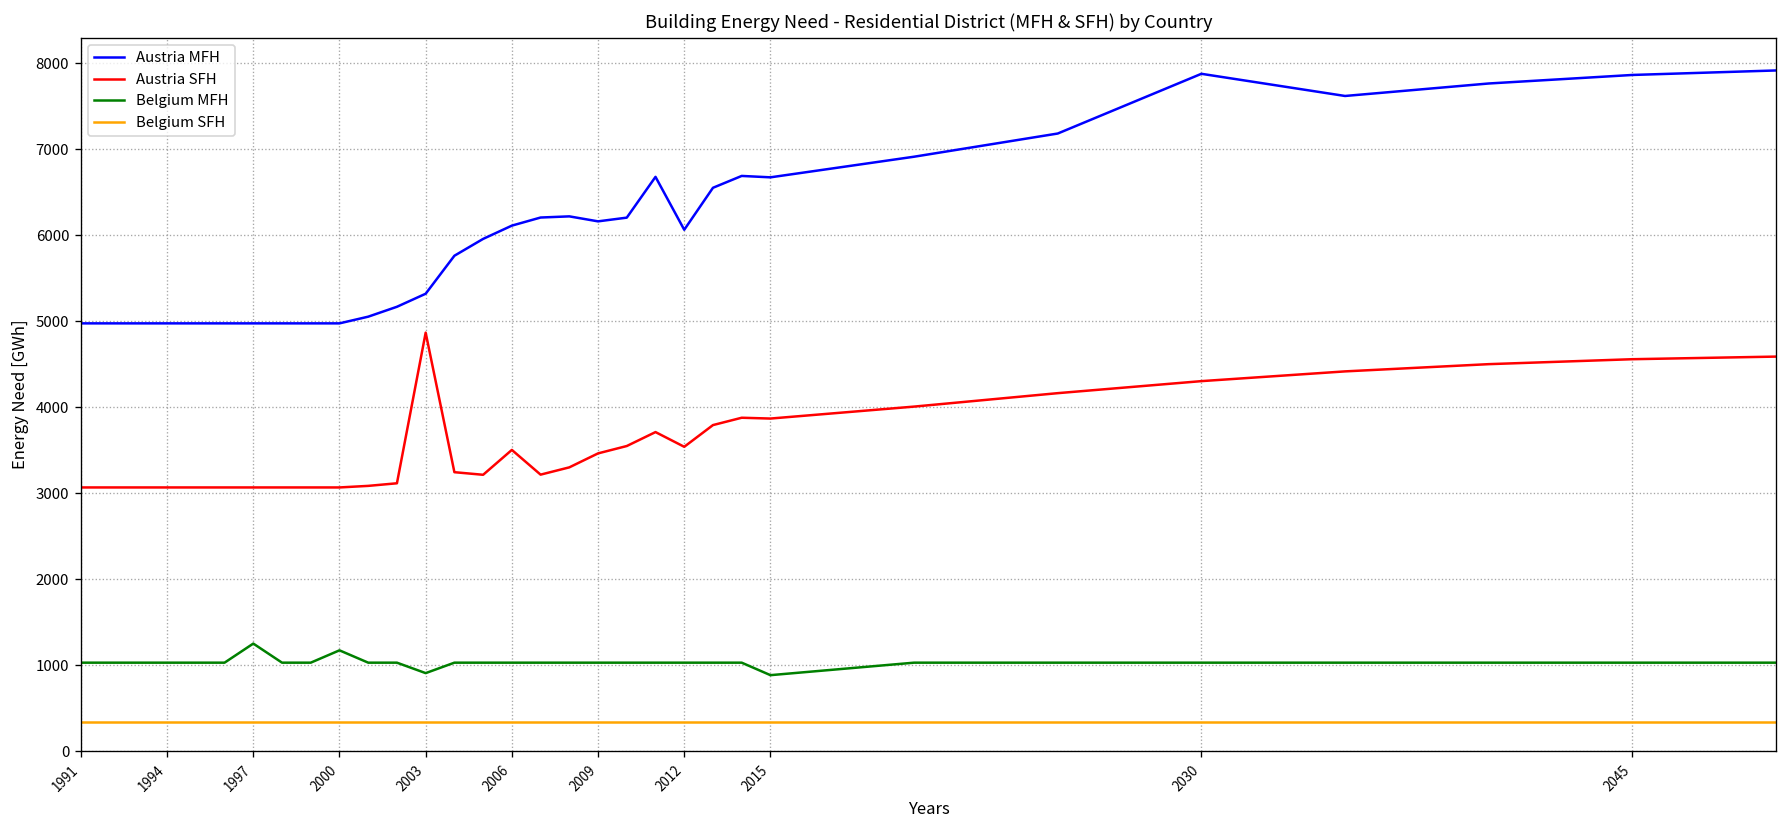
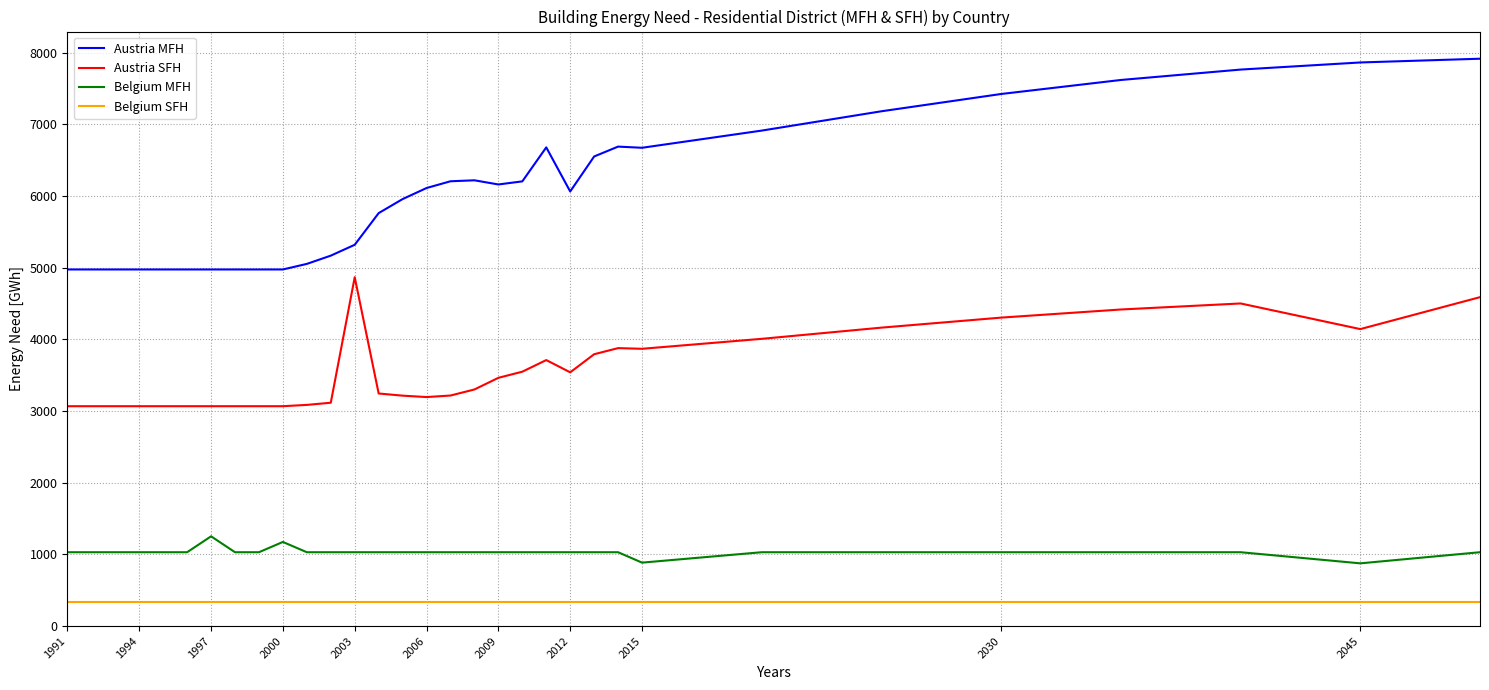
  {
    "Austria MFH": {
      "1991": 5000,
      "1994": 5000,
      "1997": 5000,
      "2000": 5000,
      "2003": 5300,
      "2006": 6100,
      "2009": 6200,
      "2012": 6100,
      "2015": 6700,
-     "2030": 7900,
+     "2030": 7400,
      "2045": 7900
    },
    "Austria SFH": {
      "1991": 3100,
      "1994": 3100,
      "1997": 3100,
      "2000": 3100,
      "2003": 4900,
-     "2006": 3500,
+     "2006": 3200,
      "2009": 3500,
      "2012": 3500,
      "2015": 3900,
      "2030": 4300,
-     "2045": 4600
+     "2045": 4100
    },
    "Belgium MFH": {
      "1991": 1000,
      "1994": 1000,
      "1997": 1300,
      "2000": 1200,
-     "2003": 900,
+     "2003": 1000,
      "2006": 1000,
      "2009": 1000,
      "2012": 1000,
      "2015": 900,
      "2030": 1000,
-     "2045": 1000
+     "2045": 900
    },
    "Belgium SFH": {
      "1991": 300,
      "1994": 300,
      "1997": 300,
      "2000": 300,
      "2003": 300,
      "2006": 300,
      "2009": 300,
      "2012": 300,
      "2015": 300,
      "2030": 300,
      "2045": 300
    }
  }
